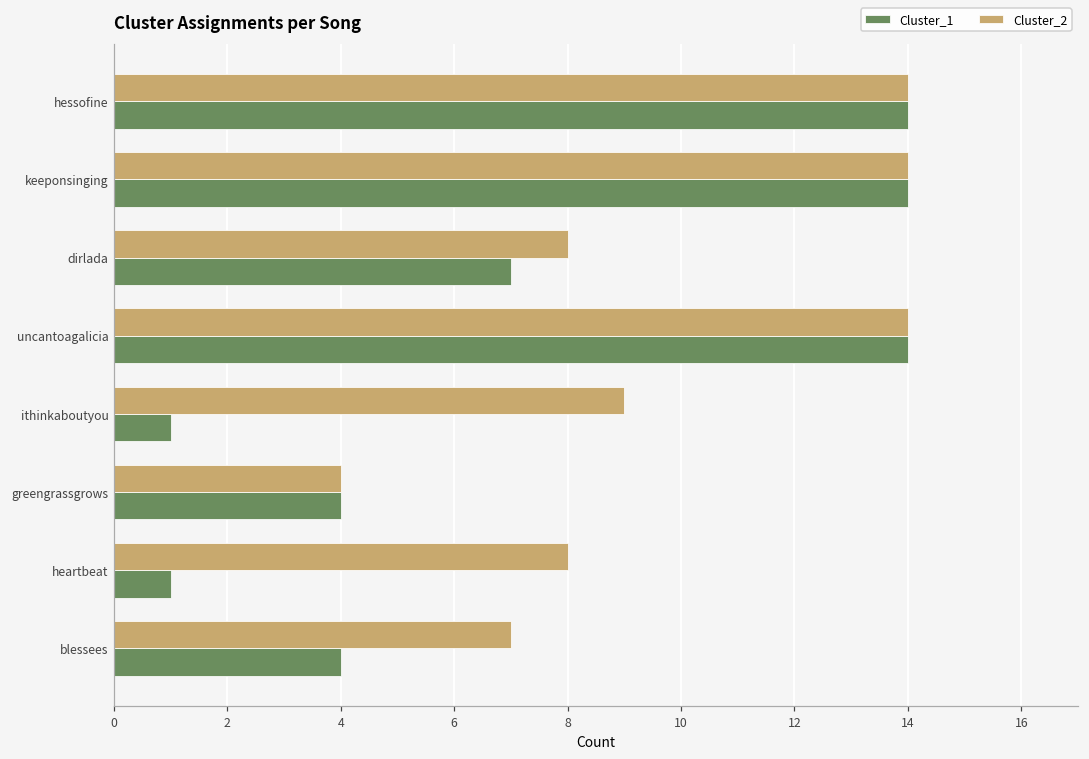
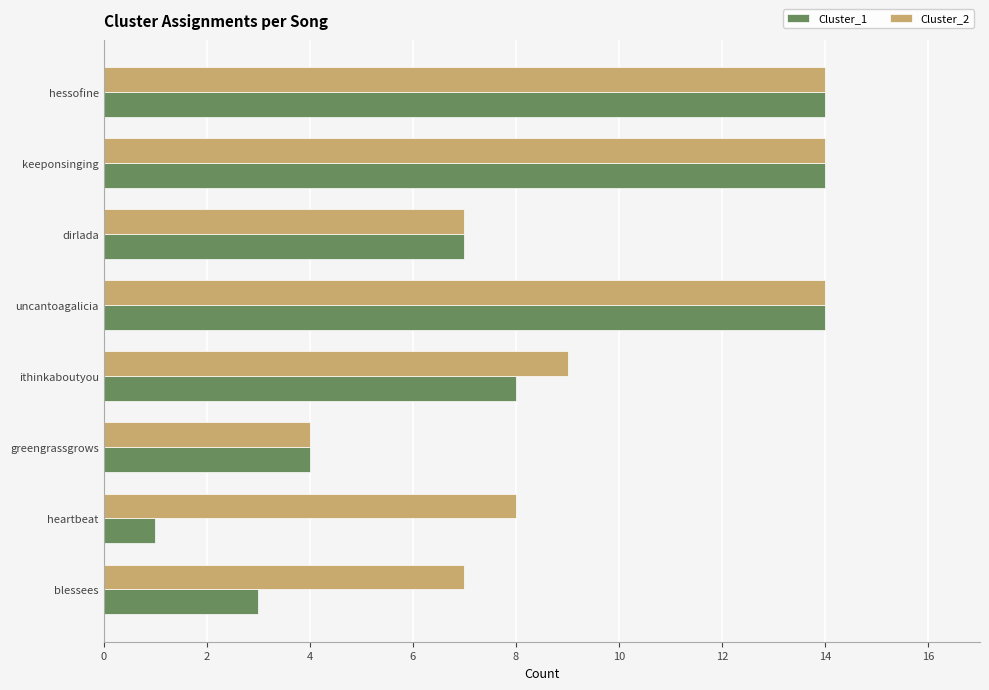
  {
    "Cluster_1": {
      "hessofine": 14,
      "keeponsinging": 14,
      "dirlada": 7,
      "uncantoagalicia": 14,
-     "ithinkaboutyou": 1,
+     "ithinkaboutyou": 8,
      "greengrassgrows": 4,
      "heartbeat": 1,
-     "blessees": 4
+     "blessees": 3
    },
    "Cluster_2": {
      "hessofine": 14,
      "keeponsinging": 14,
-     "dirlada": 8,
+     "dirlada": 7,
      "uncantoagalicia": 14,
      "ithinkaboutyou": 9,
      "greengrassgrows": 4,
      "heartbeat": 8,
      "blessees": 7
    }
  }
